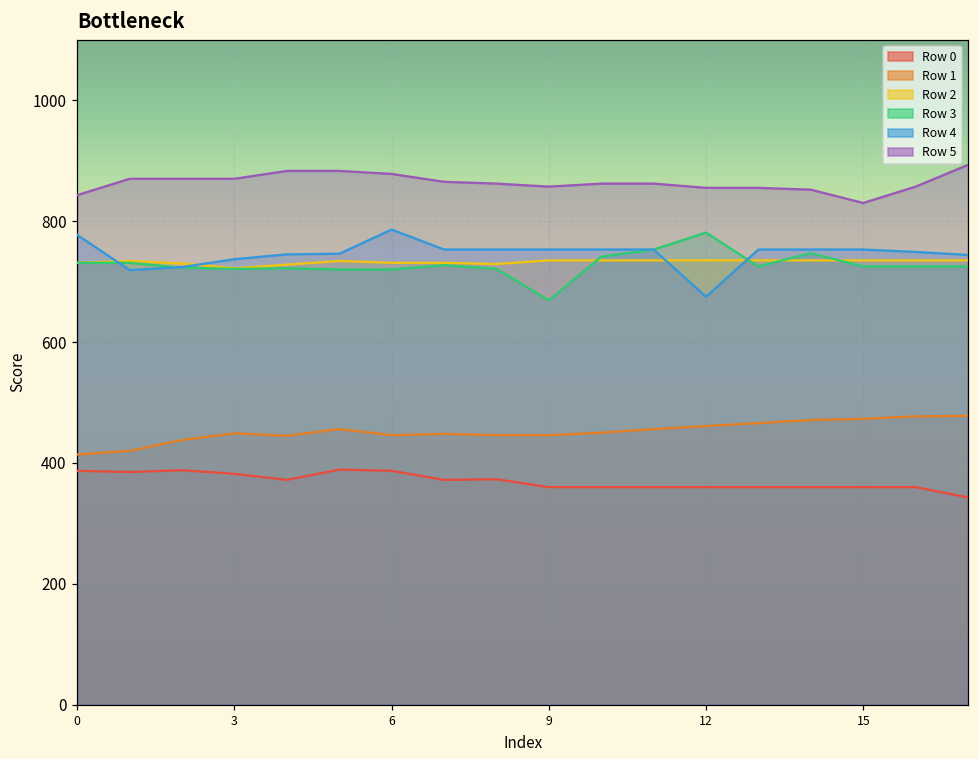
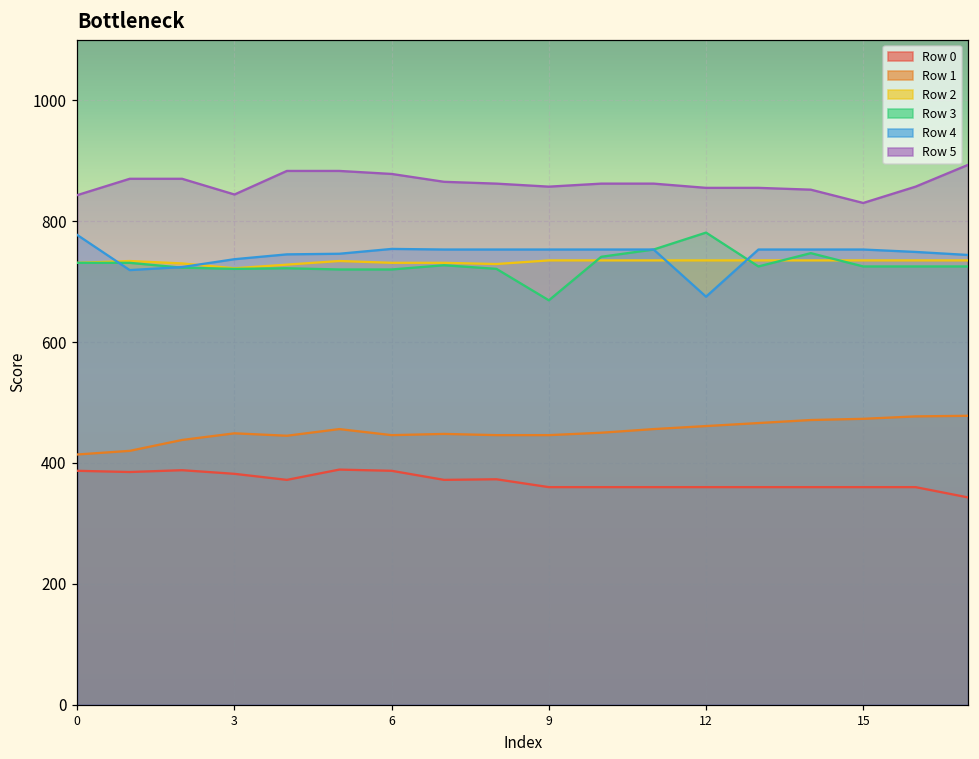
  {
    "Row 3": {
      "6": 720,
      "9": 670,
      "12": 780,
      "15": 730
    },
    "Row 4": {
      "0": 780,
      "3": 740,
-     "6": 790,
+     "6": 750,
      "9": 750,
      "12": 680,
      "15": 750
    },
    "Row 5": {
      "0": 840,
-     "3": 870,
+     "3": 840,
      "6": 880,
      "9": 860,
      "12": 860,
      "15": 830
    }
  }
